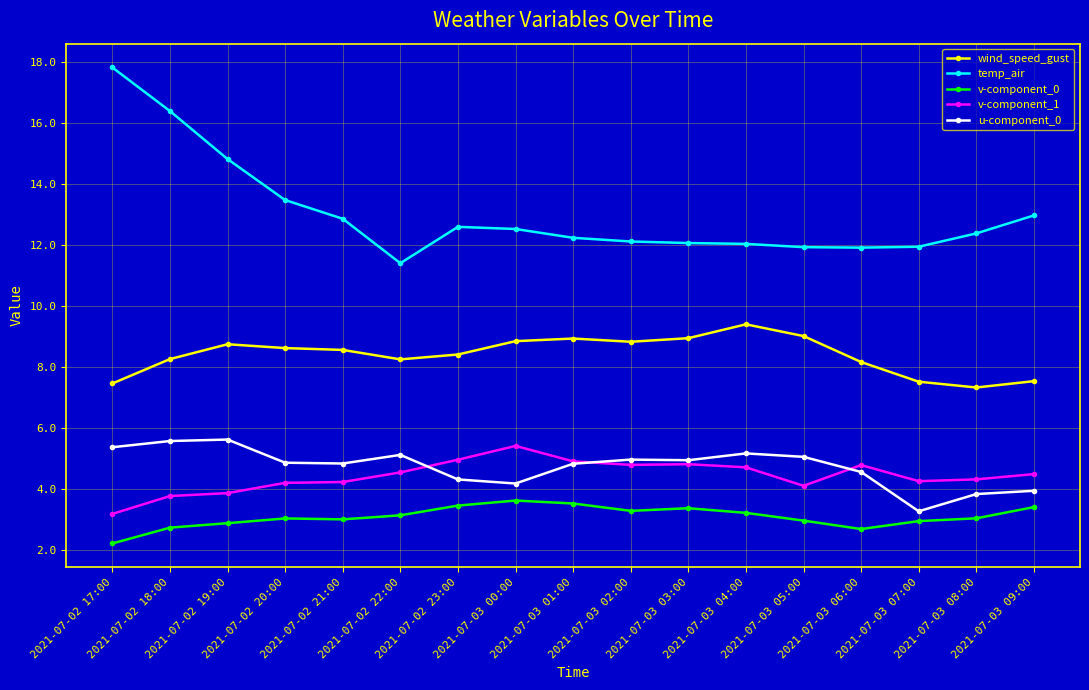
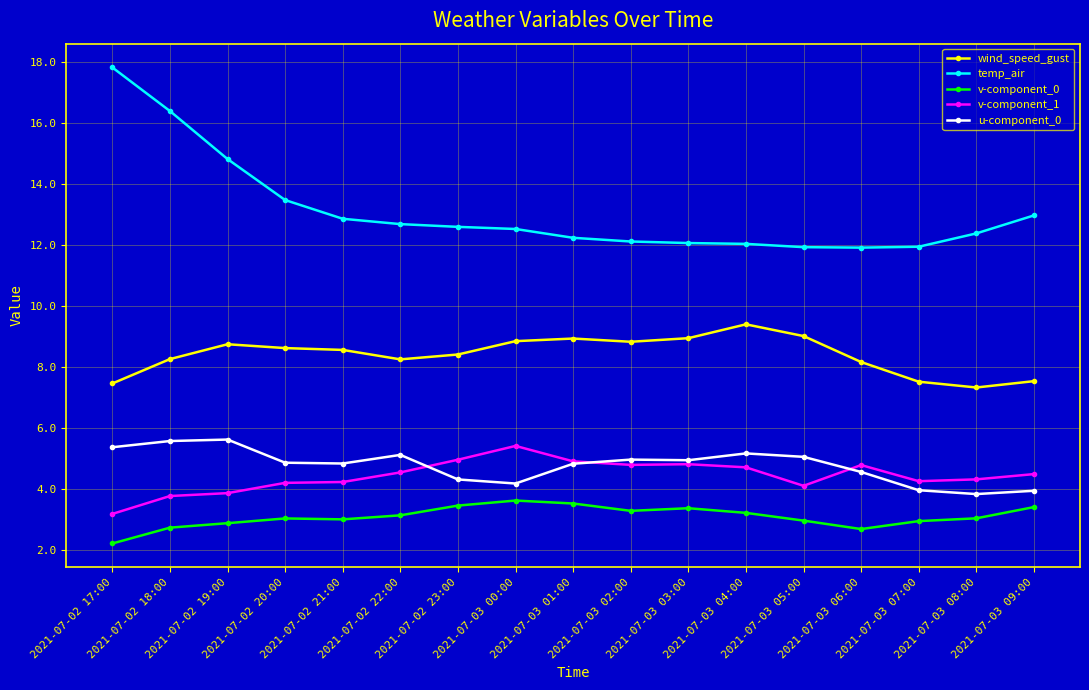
  {
    "wind_speed_gust": {
      "2021-07-02 17:00": 7.4,
      "2021-07-02 18:00": 8.2,
      "2021-07-02 19:00": 8.7,
      "2021-07-02 20:00": 8.6,
      "2021-07-02 21:00": 8.5,
      "2021-07-02 22:00": 8.2,
      "2021-07-02 23:00": 8.4,
      "2021-07-03 00:00": 8.8,
      "2021-07-03 01:00": 8.9,
      "2021-07-03 02:00": 8.8,
      "2021-07-03 03:00": 8.9,
      "2021-07-03 04:00": 9.4,
      "2021-07-03 05:00": 9.0,
      "2021-07-03 06:00": 8.2,
      "2021-07-03 07:00": 7.5,
      "2021-07-03 08:00": 7.3,
      "2021-07-03 09:00": 7.5
    },
    "temp_air": {
      "2021-07-02 17:00": 17.8,
      "2021-07-02 18:00": 16.4,
      "2021-07-02 19:00": 14.8,
      "2021-07-02 20:00": 13.5,
      "2021-07-02 21:00": 12.8,
-     "2021-07-02 22:00": 11.4,
+     "2021-07-02 22:00": 12.7,
      "2021-07-02 23:00": 12.6,
      "2021-07-03 00:00": 12.5,
      "2021-07-03 01:00": 12.2,
      "2021-07-03 02:00": 12.1,
      "2021-07-03 03:00": 12.1,
      "2021-07-03 04:00": 12.0,
      "2021-07-03 05:00": 11.9,
      "2021-07-03 06:00": 11.9,
      "2021-07-03 07:00": 11.9,
      "2021-07-03 08:00": 12.4,
      "2021-07-03 09:00": 13.0
    },
    "v-component_0": {
      "2021-07-02 17:00": 2.2,
      "2021-07-02 18:00": 2.7,
      "2021-07-02 19:00": 2.9,
      "2021-07-02 20:00": 3.0,
      "2021-07-02 21:00": 3.0,
      "2021-07-02 22:00": 3.1,
      "2021-07-02 23:00": 3.4,
      "2021-07-03 00:00": 3.6,
      "2021-07-03 01:00": 3.5,
      "2021-07-03 02:00": 3.3,
      "2021-07-03 03:00": 3.4,
      "2021-07-03 04:00": 3.2,
      "2021-07-03 05:00": 3.0,
      "2021-07-03 06:00": 2.7,
      "2021-07-03 07:00": 2.9,
      "2021-07-03 08:00": 3.0,
      "2021-07-03 09:00": 3.4
    },
    "v-component_1": {
      "2021-07-02 17:00": 3.2,
      "2021-07-02 18:00": 3.8,
      "2021-07-02 19:00": 3.9,
      "2021-07-02 20:00": 4.2,
      "2021-07-02 21:00": 4.2,
      "2021-07-02 22:00": 4.5,
      "2021-07-02 23:00": 4.9,
      "2021-07-03 00:00": 5.4,
      "2021-07-03 02:00": 4.8,
      "2021-07-03 03:00": 4.8,
      "2021-07-03 04:00": 4.7,
      "2021-07-03 05:00": 4.1,
      "2021-07-03 06:00": 4.8,
      "2021-07-03 07:00": 4.2,
      "2021-07-03 08:00": 4.3,
      "2021-07-03 09:00": 4.5
    },
    "u-component_0": {
      "2021-07-02 17:00": 5.4,
      "2021-07-02 18:00": 5.6,
      "2021-07-02 19:00": 5.6,
      "2021-07-02 20:00": 4.9,
      "2021-07-02 21:00": 4.8,
      "2021-07-02 22:00": 5.1,
      "2021-07-02 23:00": 4.3,
      "2021-07-03 00:00": 4.2,
      "2021-07-03 02:00": 5.0,
      "2021-07-03 03:00": 4.9,
      "2021-07-03 04:00": 5.2,
      "2021-07-03 05:00": 5.0,
      "2021-07-03 06:00": 4.5,
-     "2021-07-03 07:00": 3.3,
+     "2021-07-03 07:00": 3.9,
      "2021-07-03 08:00": 3.8,
      "2021-07-03 09:00": 3.9
    }
  }
